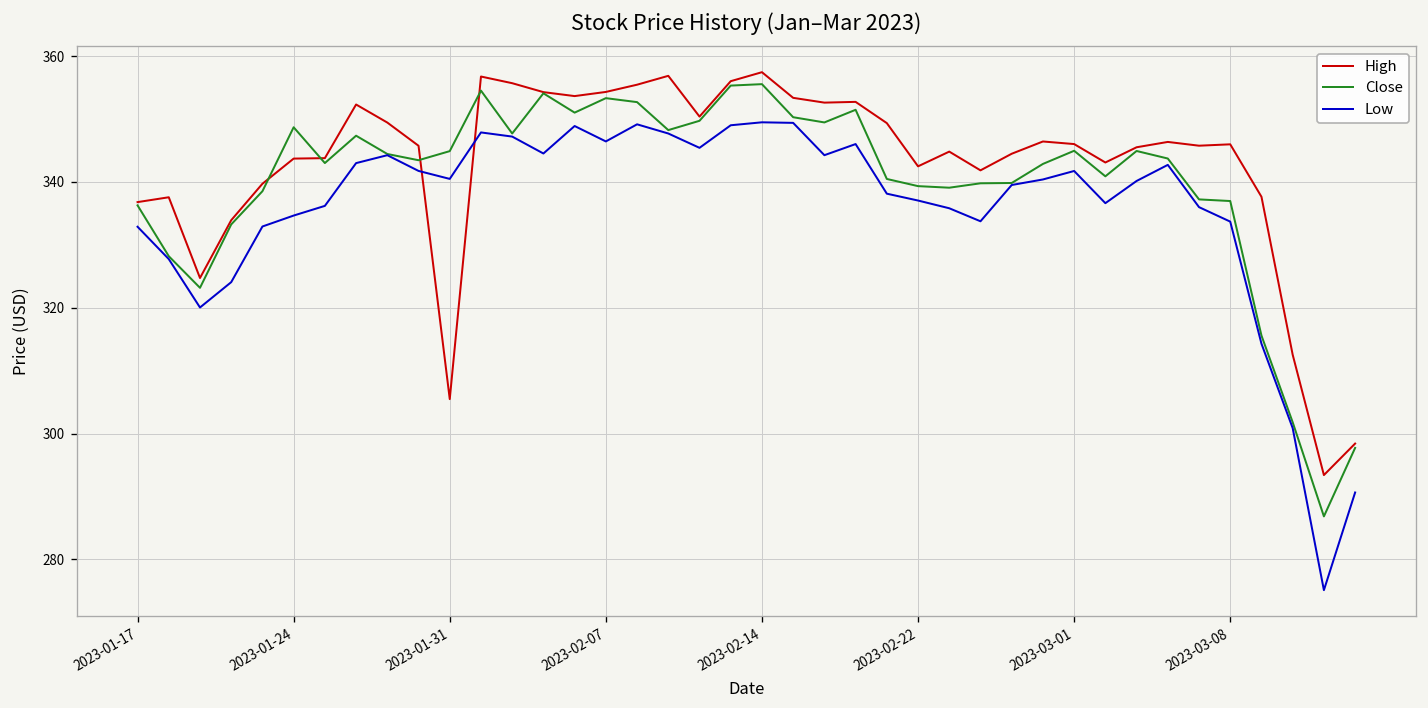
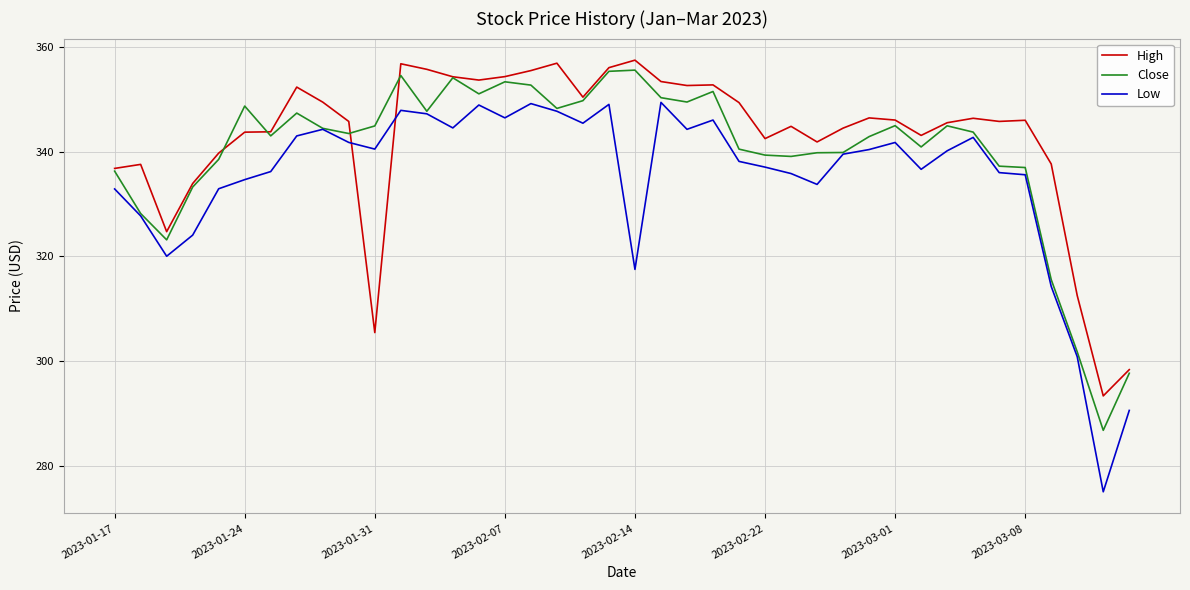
  {
    "High": {
      "2023-01-17": 337,
      "2023-01-24": 344,
      "2023-01-31": 305,
      "2023-02-07": 354,
      "2023-02-14": 357,
      "2023-02-22": 342,
      "2023-03-01": 346,
      "2023-03-08": 346
    },
    "Close": {
      "2023-01-17": 336,
      "2023-01-24": 349,
      "2023-01-31": 345,
      "2023-02-07": 353,
      "2023-02-14": 356,
      "2023-02-22": 339,
      "2023-03-01": 345,
      "2023-03-08": 337
    },
    "Low": {
      "2023-01-17": 333,
      "2023-01-24": 335,
      "2023-01-31": 340,
      "2023-02-07": 346,
-     "2023-02-14": 349,
+     "2023-02-14": 318,
      "2023-02-22": 337,
      "2023-03-01": 342,
-     "2023-03-08": 334
+     "2023-03-08": 336
    }
  }
